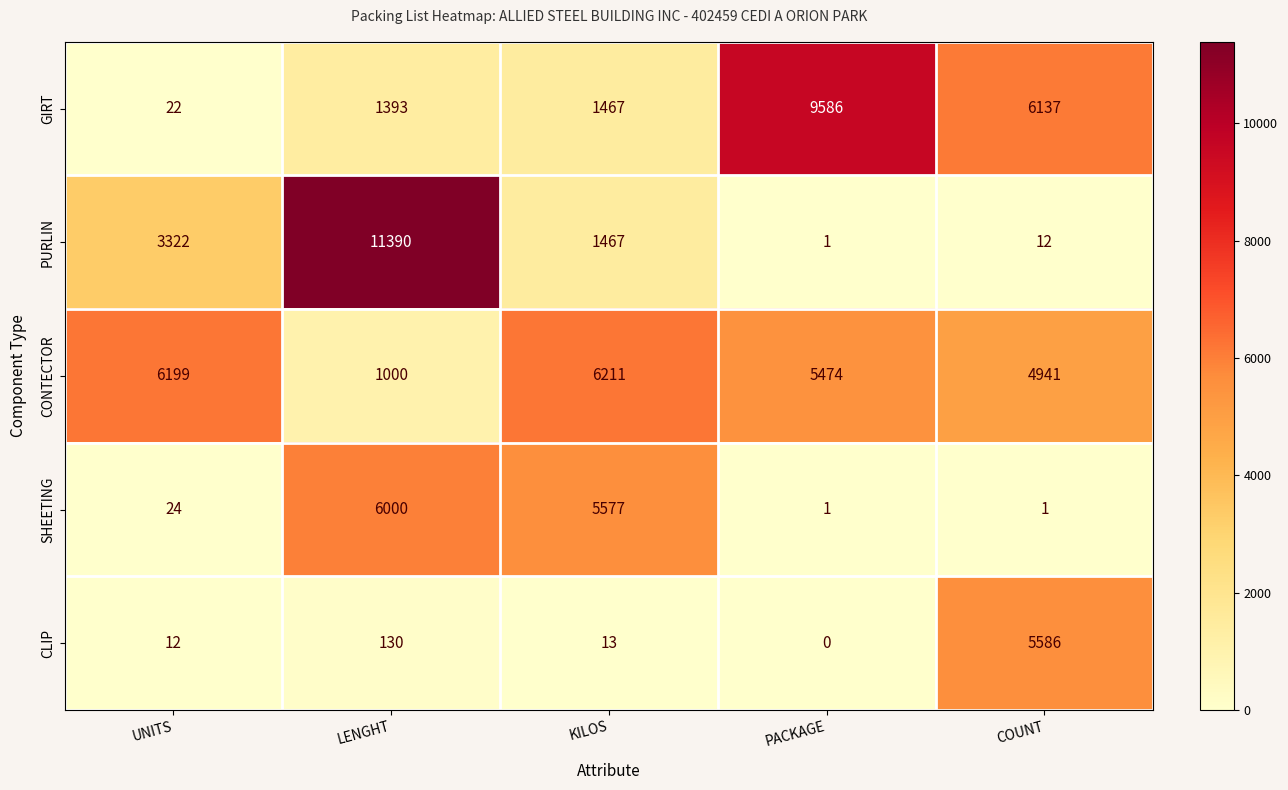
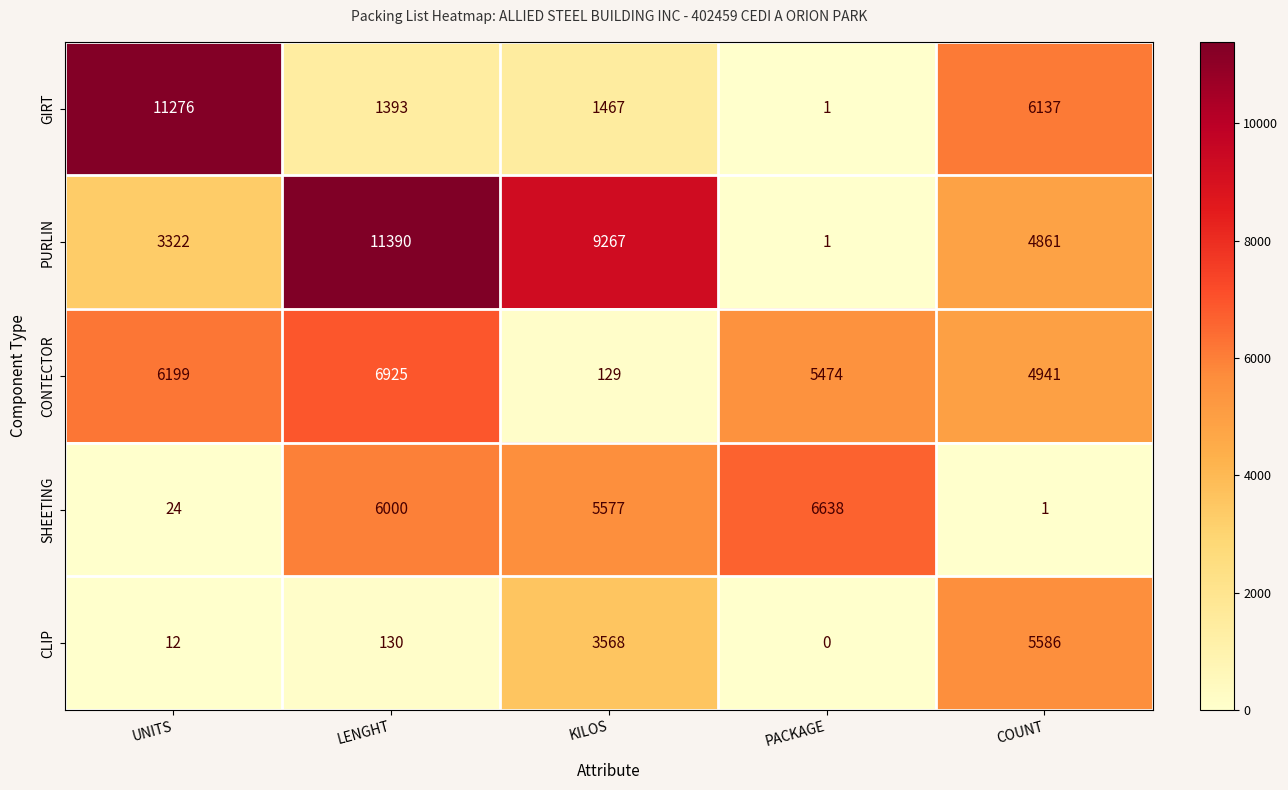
  {
    "GIRT": {
-     "UNITS": 22,
+     "UNITS": 11276,
      "LENGHT": 1393,
      "KILOS": 1467,
-     "PACKAGE": 9586,
+     "PACKAGE": 1,
      "COUNT": 6137
    },
    "PURLIN": {
      "UNITS": 3322,
      "LENGHT": 11390,
-     "KILOS": 1467,
+     "KILOS": 9267,
      "PACKAGE": 1,
-     "COUNT": 12
+     "COUNT": 4861
    },
    "CONTECTOR": {
      "UNITS": 6199,
-     "LENGHT": 1000,
-     "KILOS": 6211,
+     "LENGHT": 6925,
+     "KILOS": 129,
      "PACKAGE": 5474,
      "COUNT": 4941
    },
    "SHEETING": {
      "UNITS": 24,
      "LENGHT": 6000,
      "KILOS": 5577,
-     "PACKAGE": 1,
+     "PACKAGE": 6638,
      "COUNT": 1
    },
    "CLIP": {
      "UNITS": 12,
      "LENGHT": 130,
-     "KILOS": 13,
+     "KILOS": 3568,
      "PACKAGE": 0,
      "COUNT": 5586
    }
  }
